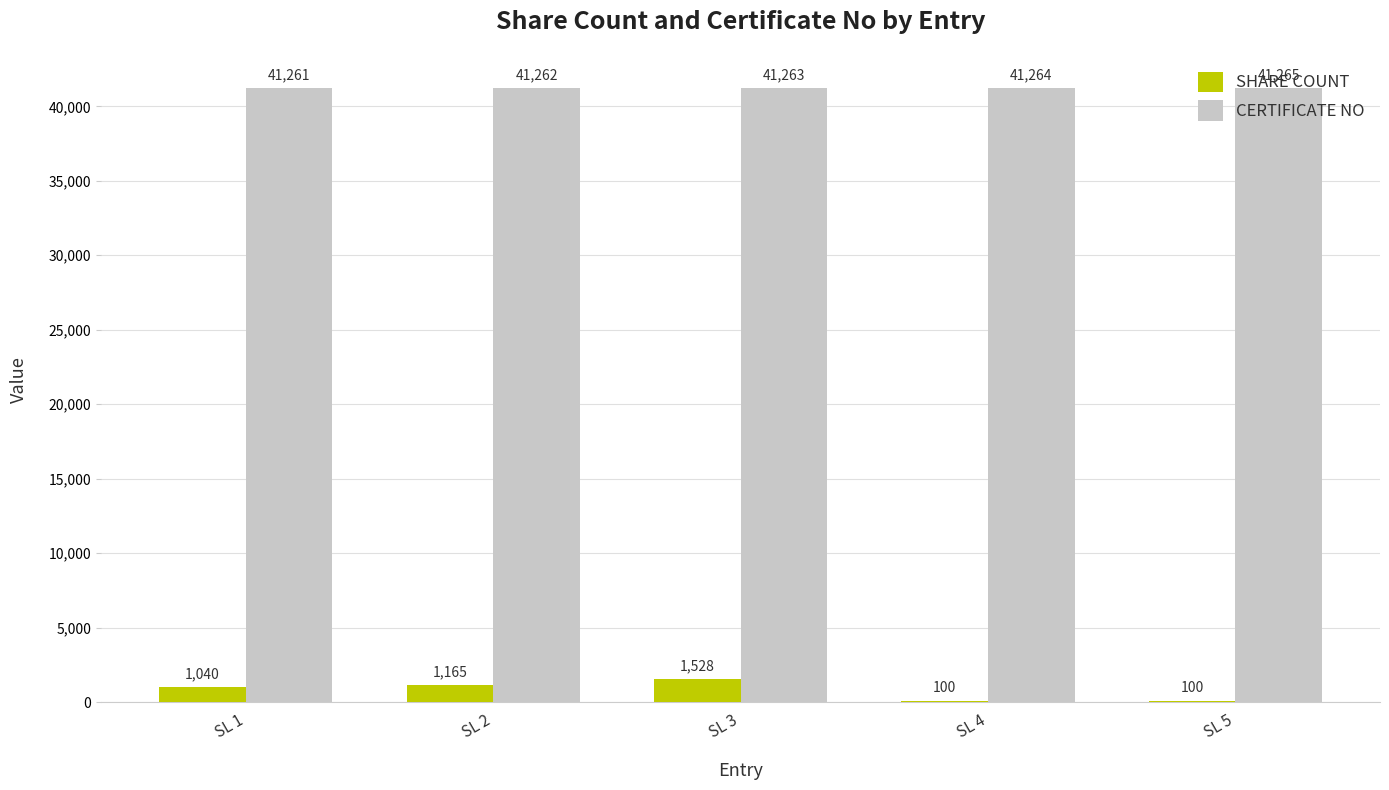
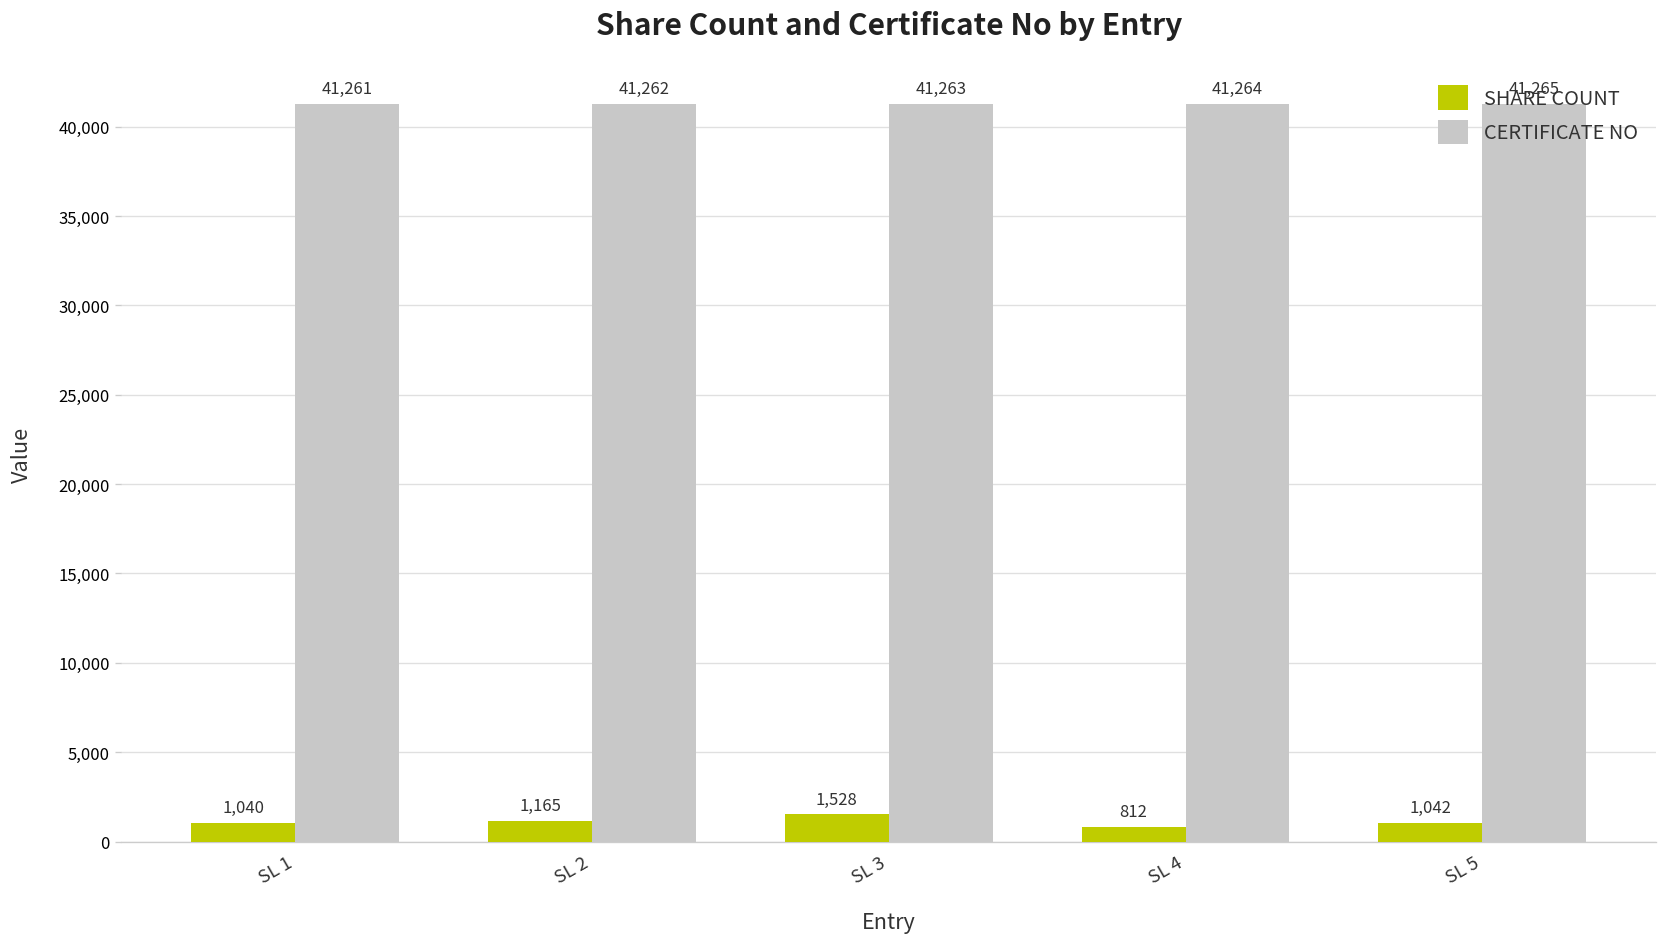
  {
    "SHARE COUNT": {
      "SL 1": "1,040",
      "SL 2": "1,165",
      "SL 3": "1,528",
-     "SL 4": "100",
-     "SL 5": "100"
+     "SL 4": "812",
+     "SL 5": "1,042"
    },
    "CERTIFICATE NO": {
      "SL 1": "41,261",
      "SL 2": "41,262",
      "SL 3": "41,263",
      "SL 4": "41,264",
      "SL 5": "41,265"
    }
  }
